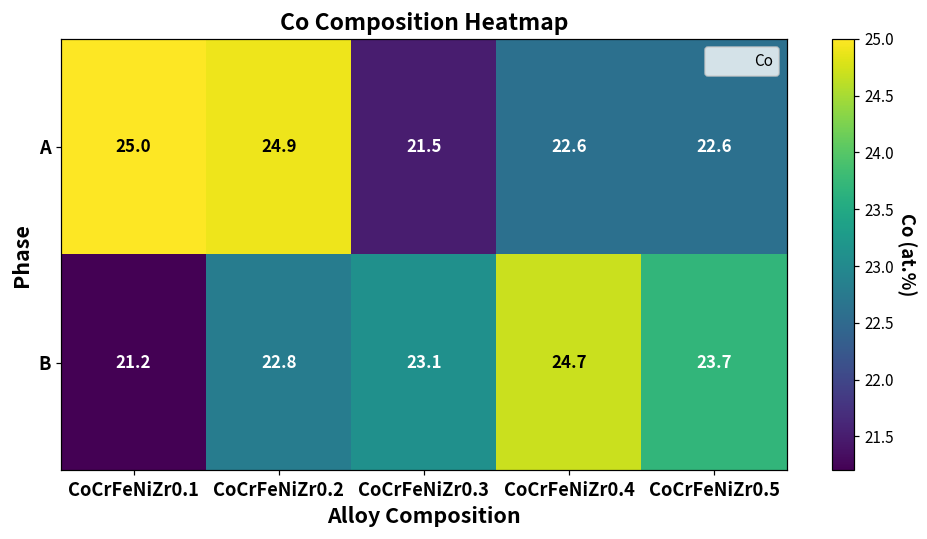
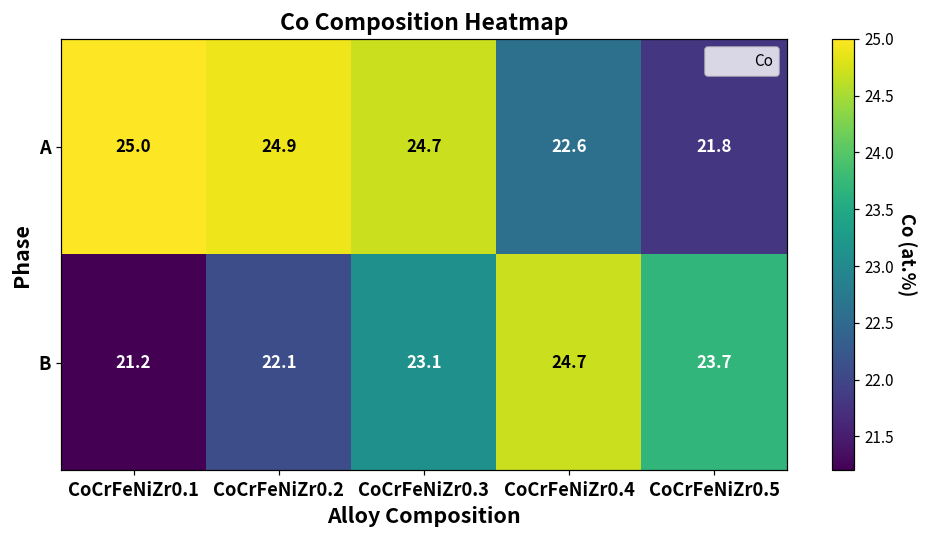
  {
    "A": {
      "CoCrFeNiZr0.1": 25.0,
      "CoCrFeNiZr0.2": 24.9,
-     "CoCrFeNiZr0.3": 21.5,
+     "CoCrFeNiZr0.3": 24.7,
      "CoCrFeNiZr0.4": 22.6,
-     "CoCrFeNiZr0.5": 22.6
+     "CoCrFeNiZr0.5": 21.8
    },
    "B": {
      "CoCrFeNiZr0.1": 21.2,
-     "CoCrFeNiZr0.2": 22.8,
+     "CoCrFeNiZr0.2": 22.1,
      "CoCrFeNiZr0.3": 23.1,
      "CoCrFeNiZr0.4": 24.7,
      "CoCrFeNiZr0.5": 23.7
    }
  }
